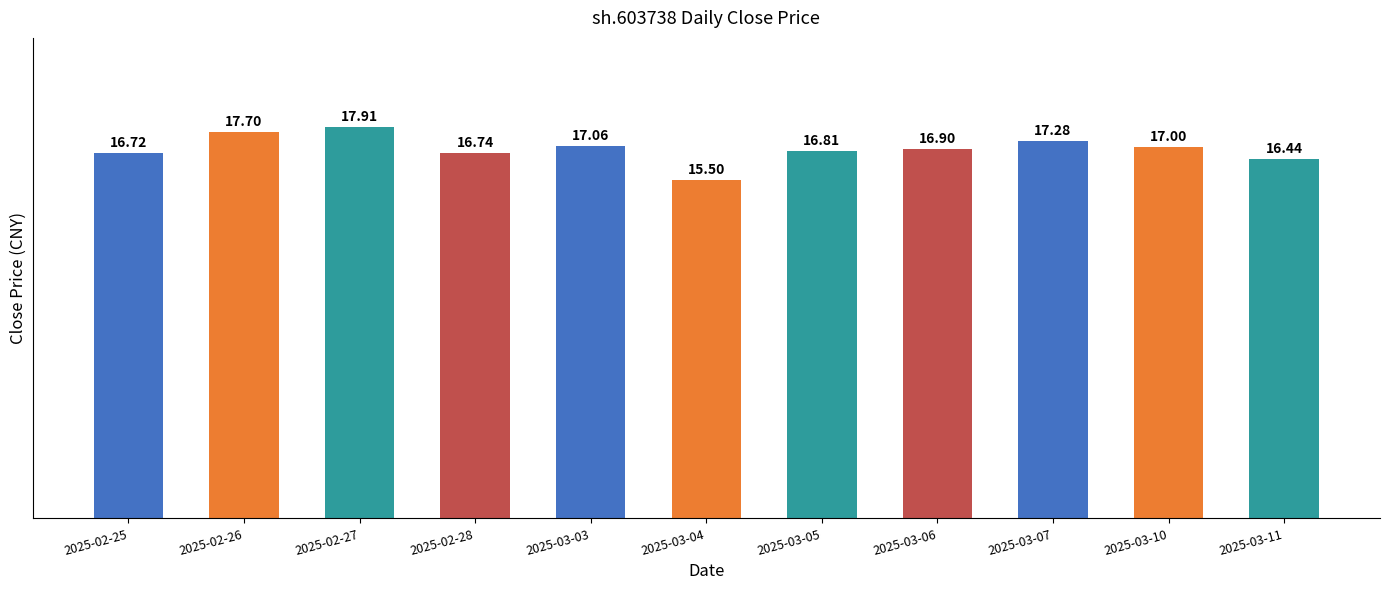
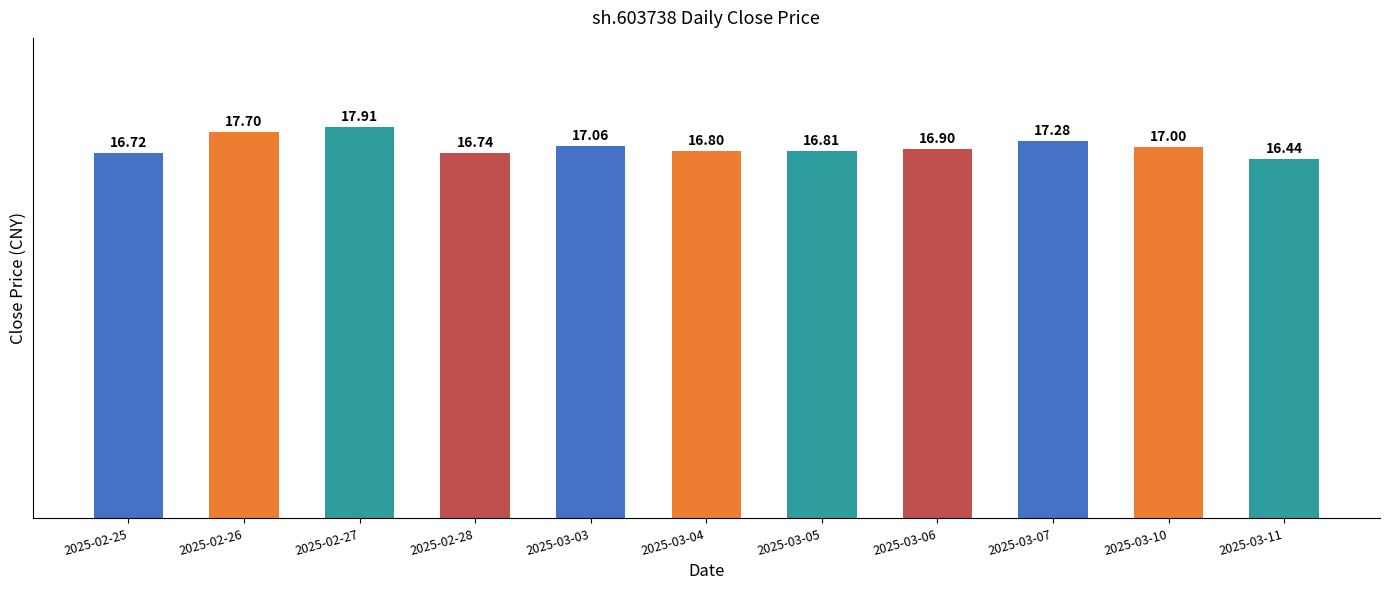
  {
    "2025-02-25": 16.72,
    "2025-02-26": 17.70,
    "2025-02-27": 17.91,
    "2025-02-28": 16.74,
    "2025-03-03": 17.06,
-   "2025-03-04": 15.50,
+   "2025-03-04": 16.80,
    "2025-03-05": 16.81,
    "2025-03-06": 16.90,
    "2025-03-07": 17.28,
    "2025-03-10": 17.00,
    "2025-03-11": 16.44
  }
